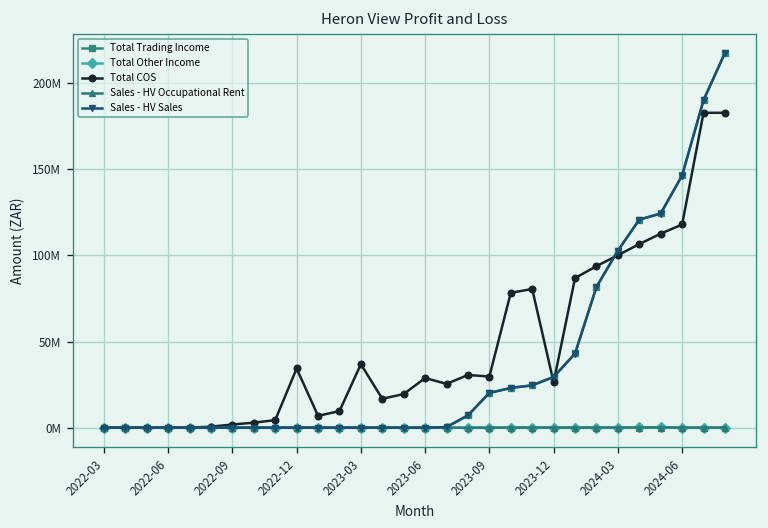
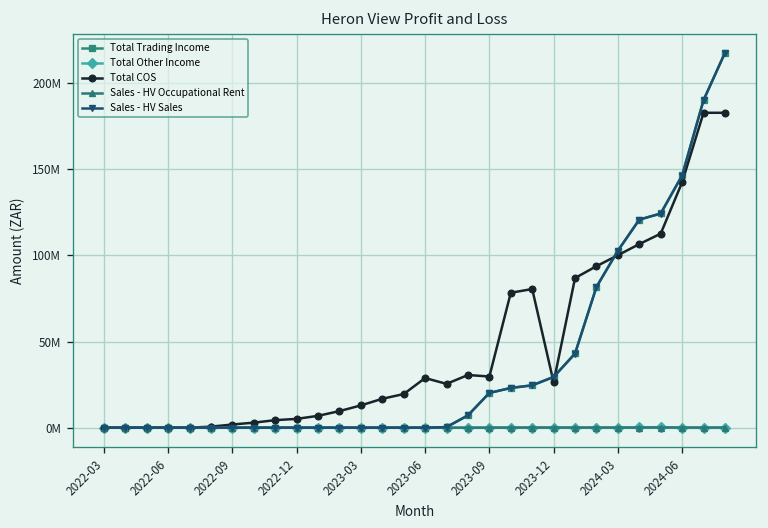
  {
    "Total COS": {
      "2022-09": 2000000,
-     "2022-12": 34000000,
-     "2023-03": 37000000,
+     "2022-12": 5000000,
+     "2023-03": 13000000,
      "2023-06": 29000000,
      "2023-09": 30000000,
      "2023-12": 26000000,
      "2024-03": 100000000,
-     "2024-06": 118000000
+     "2024-06": 142000000
    }
  }
